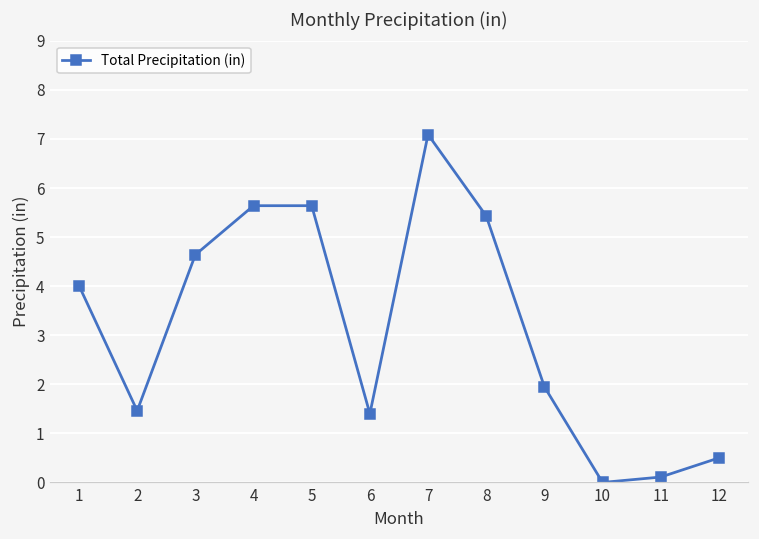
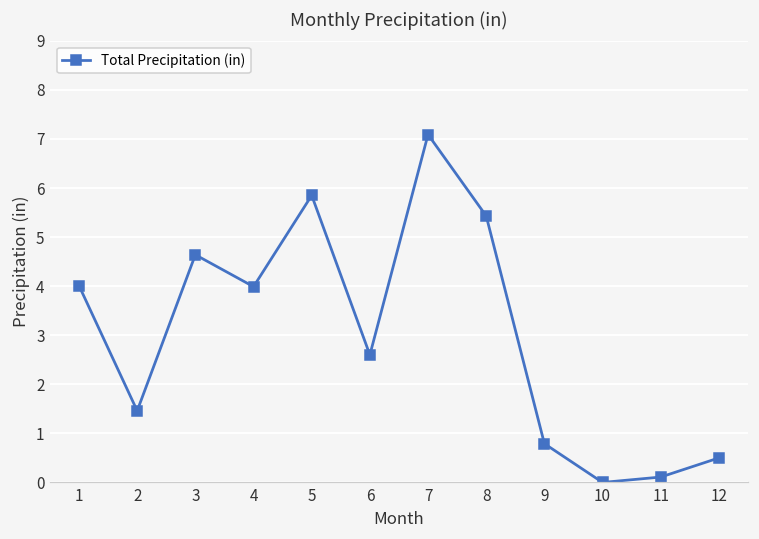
  {
    "1": 4.0,
    "2": 1.5,
    "3": 4.6,
-   "4": 5.6,
-   "5": 5.6,
-   "6": 1.4,
+   "4": 4.0,
+   "5": 5.9,
+   "6": 2.6,
    "7": 7.1,
    "8": 5.4,
-   "9": 2.0,
+   "9": 0.8,
    "10": 0.0,
    "11": 0.1,
    "12": 0.5
  }
